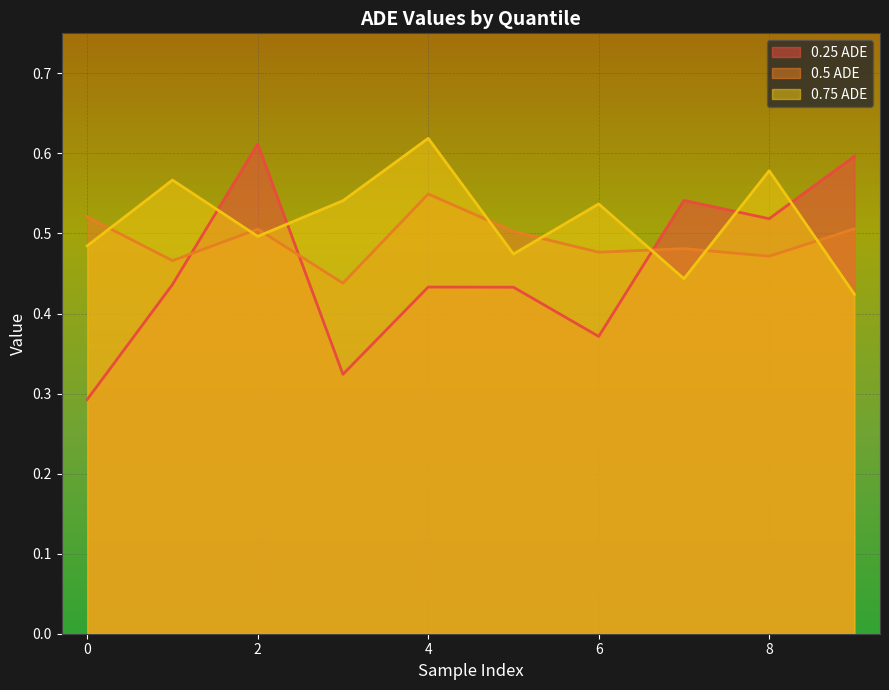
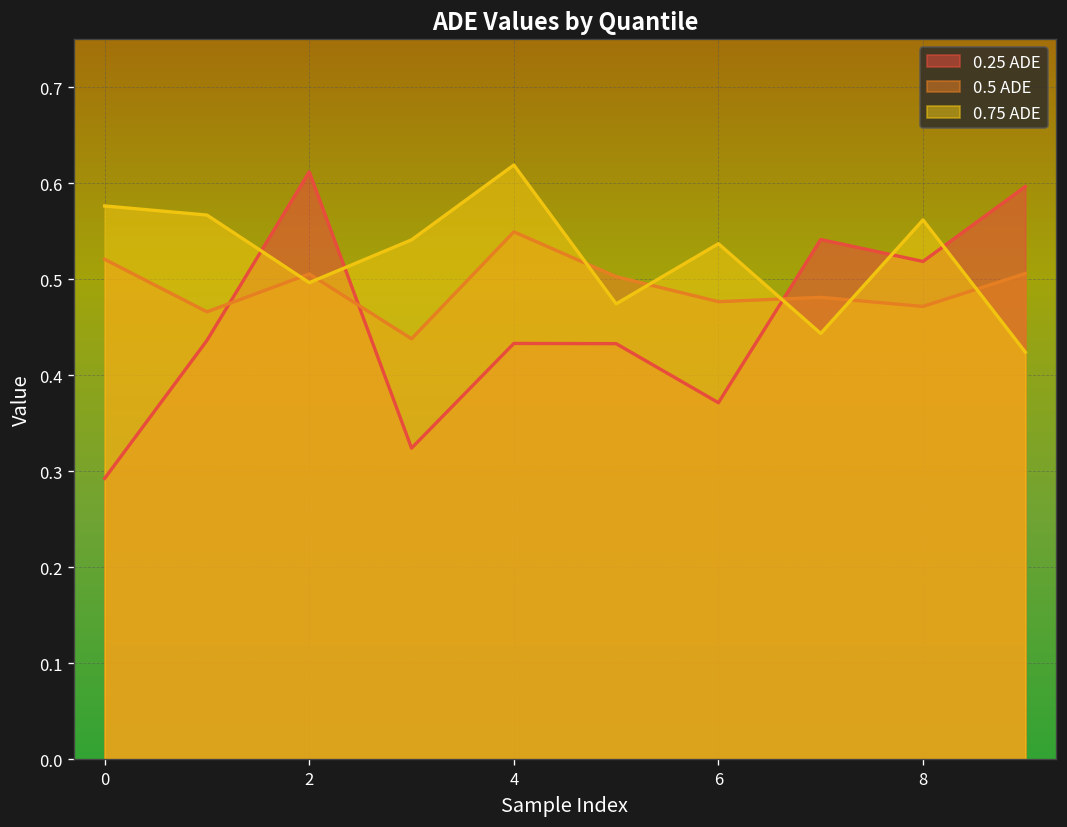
  {
    "0.75 ADE": {
-     "0": 0.48,
+     "0": 0.58,
      "2": 0.50,
      "4": 0.62,
      "6": 0.54,
-     "8": 0.58
+     "8": 0.56
    }
  }
